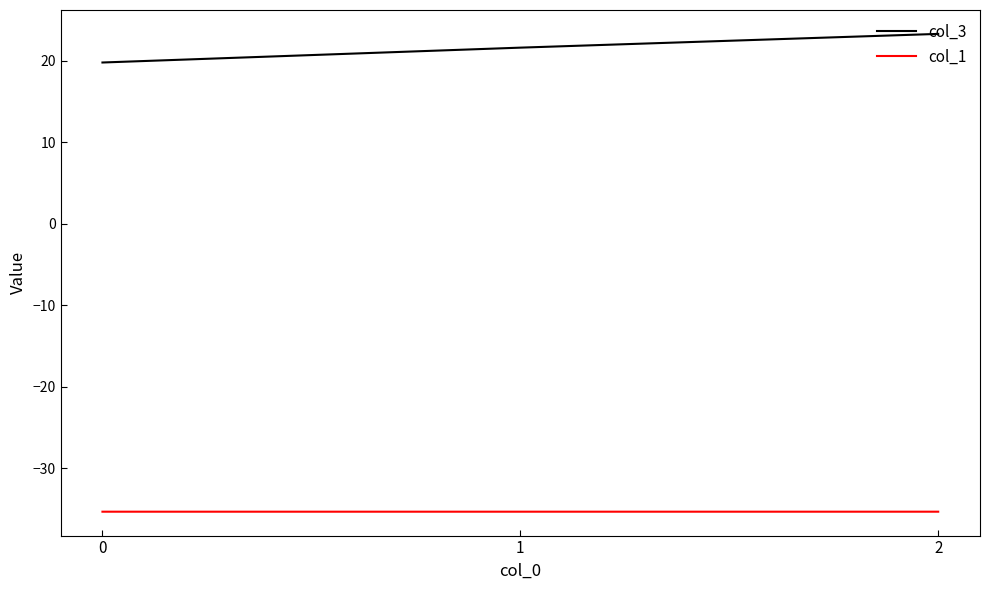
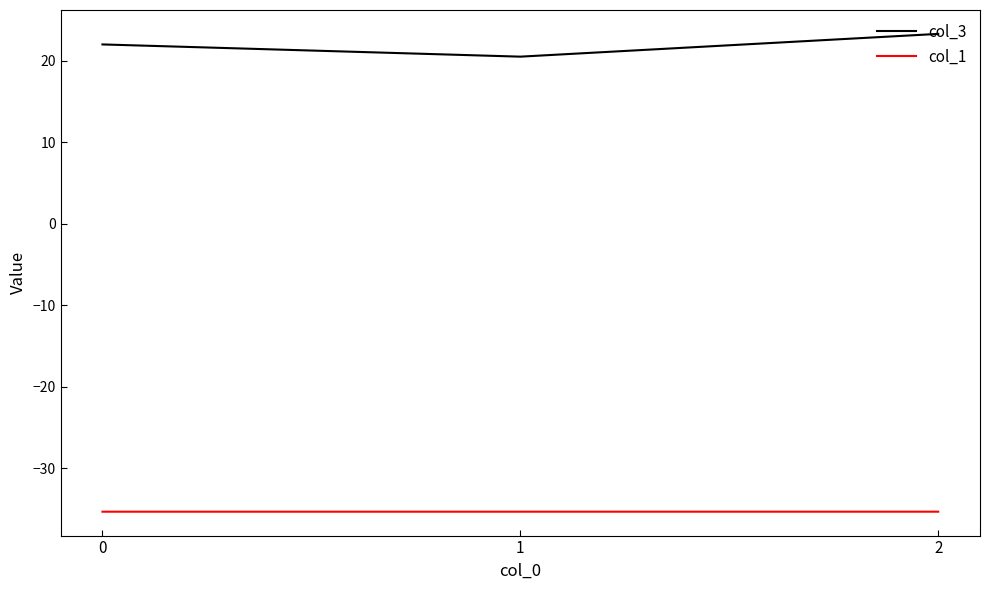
  {
    "col_3": {
-     "0": 20,
-     "1": 22,
+     "0": 22,
+     "1": 21,
      "2": 23
    },
    "col_1": {
      "0": -35,
      "1": -35,
      "2": -35
    }
  }
